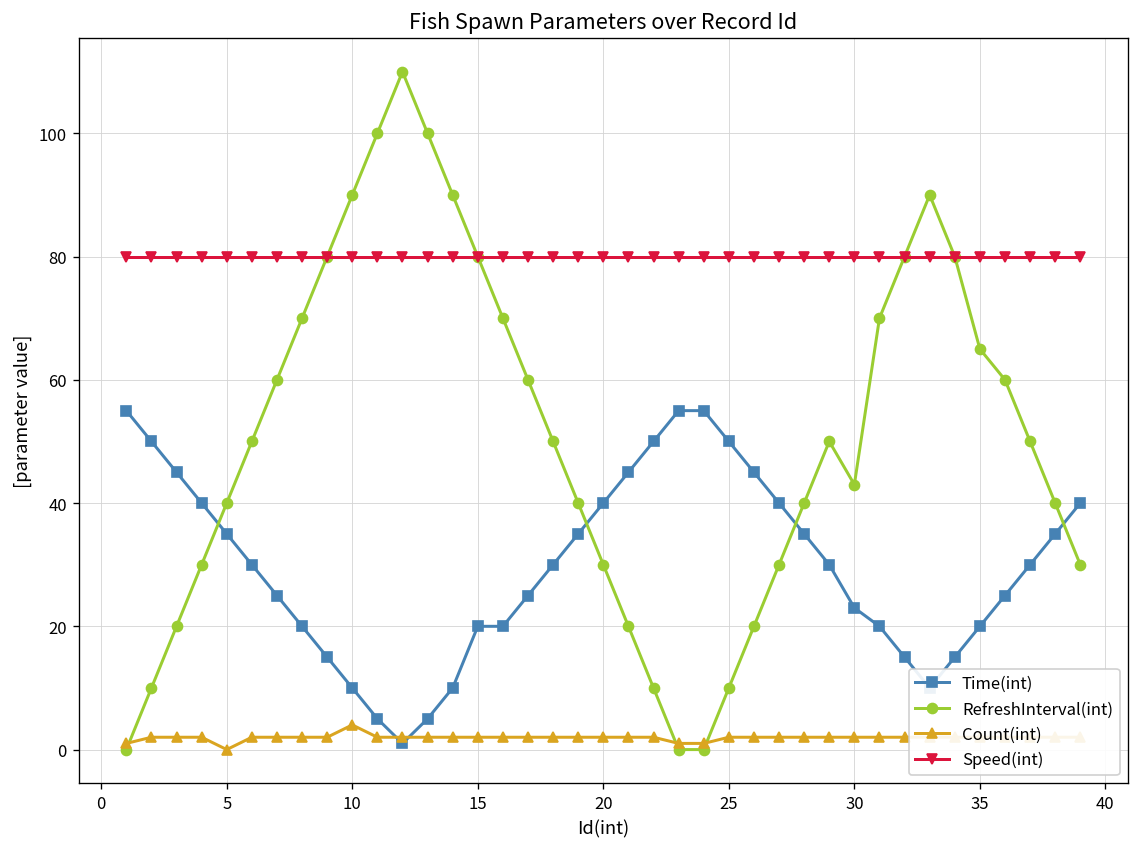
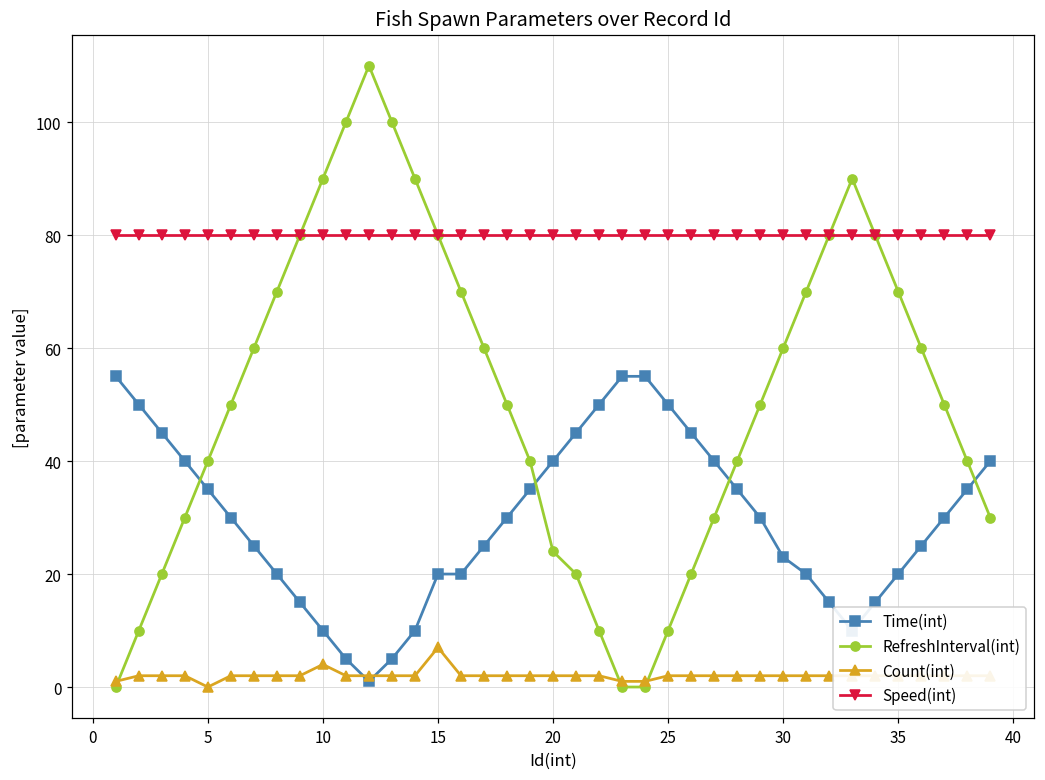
  {
    "Time(int)": {
      "5": 35,
      "10": 10,
      "15": 20,
      "20": 40,
      "25": 50,
      "30": 23,
      "35": 20
    },
    "RefreshInterval(int)": {
      "5": 40,
      "10": 90,
-     "20": 30,
+     "20": 24,
      "25": 10,
-     "30": 43,
-     "35": 65
+     "30": 60,
+     "35": 70
    },
    "Count(int)": {
      "5": 0,
      "10": 4,
-     "15": 2,
+     "15": 7,
      "20": 2,
      "25": 2,
      "30": 2
    },
    "Speed(int)": {
      "5": 80,
      "10": 80,
      "20": 80,
      "25": 80,
      "30": 80,
      "35": 80
    }
  }
